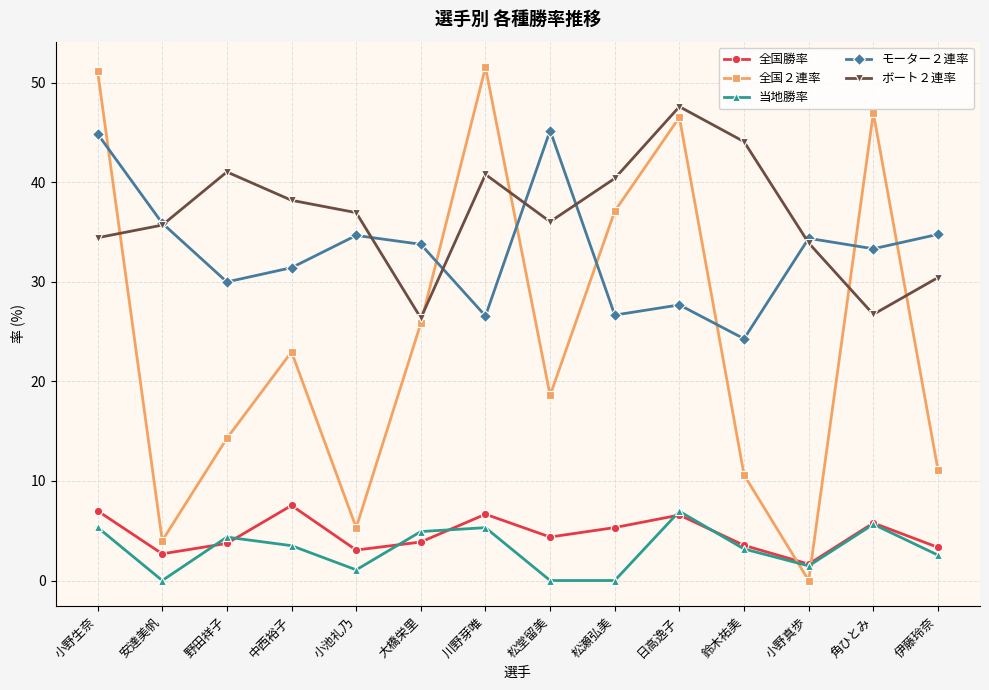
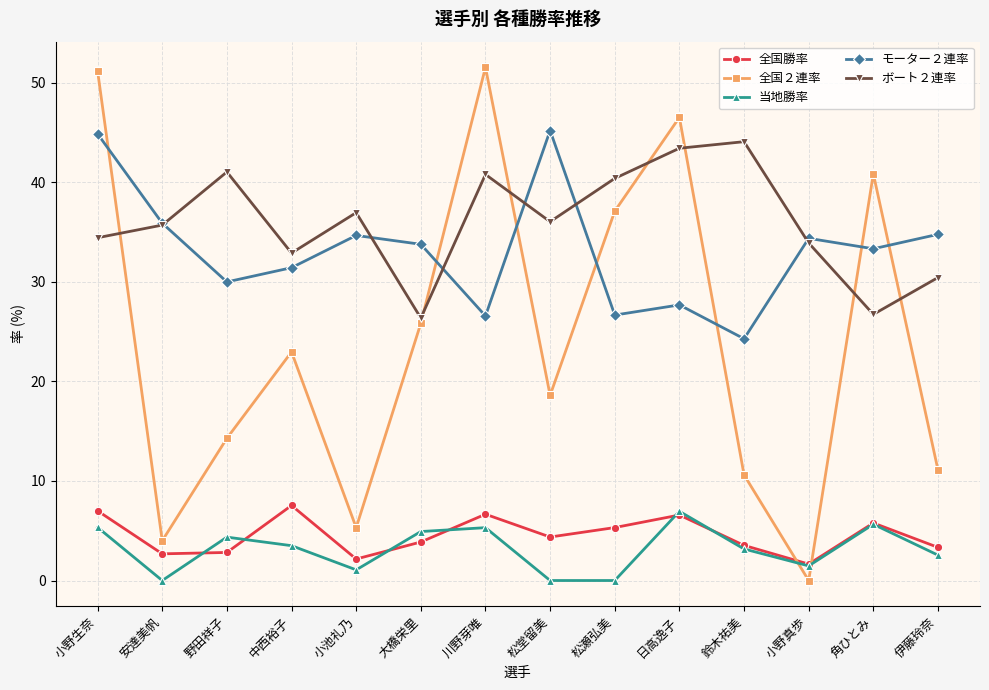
  {
    "全国勝率": {
      "小野生奈": 7,
      "安達美帆": 3,
-     "野田祥子": 4,
+     "野田祥子": 3,
      "中西裕子": 8,
-     "小池礼乃": 3,
+     "小池礼乃": 2,
      "大橋栄里": 4,
      "川野芽唯": 7,
      "松堂留美": 4,
      "松瀬弘美": 5,
      "日高逸子": 7,
      "鈴木祐美": 4,
      "伊藤玲奈": 3
    },
    "全国２連率": {
      "小野生奈": 51,
      "安達美帆": 4,
      "野田祥子": 14,
      "中西裕子": 23,
      "小池礼乃": 5,
      "大橋栄里": 26,
      "川野芽唯": 52,
      "松堂留美": 19,
      "松瀬弘美": 37,
      "日高逸子": 47,
      "鈴木祐美": 11,
      "小野真歩": 0,
-     "角ひとみ": 47,
+     "角ひとみ": 41,
      "伊藤玲奈": 11
    },
    "ボート２連率": {
      "小野生奈": 34,
      "野田祥子": 41,
-     "中西裕子": 38,
+     "中西裕子": 33,
      "小池礼乃": 37,
      "大橋栄里": 26,
      "川野芽唯": 41,
      "松堂留美": 36,
      "松瀬弘美": 40,
-     "日高逸子": 48,
+     "日高逸子": 43,
      "鈴木祐美": 44,
      "小野真歩": 34,
      "角ひとみ": 27,
      "伊藤玲奈": 30
    }
  }
